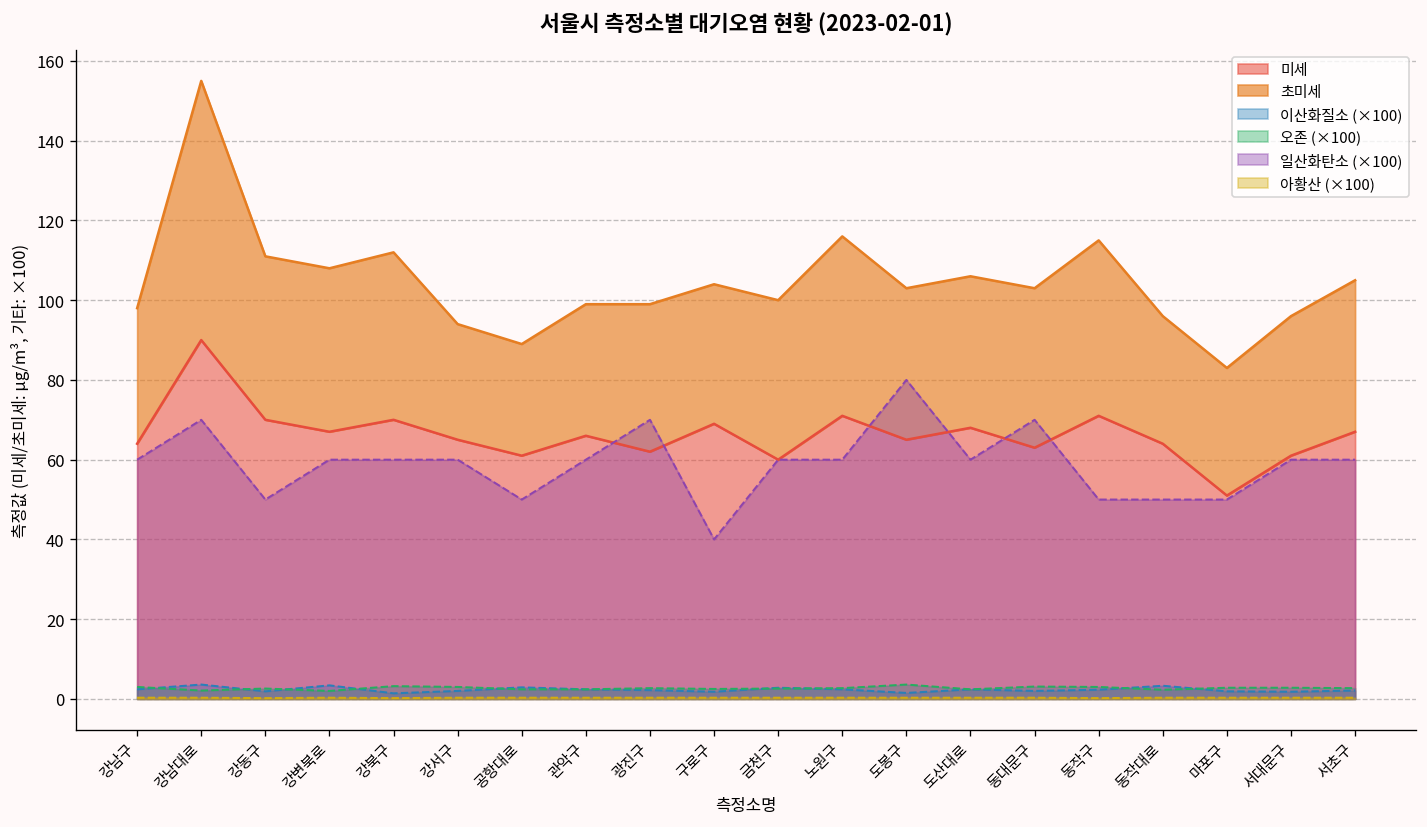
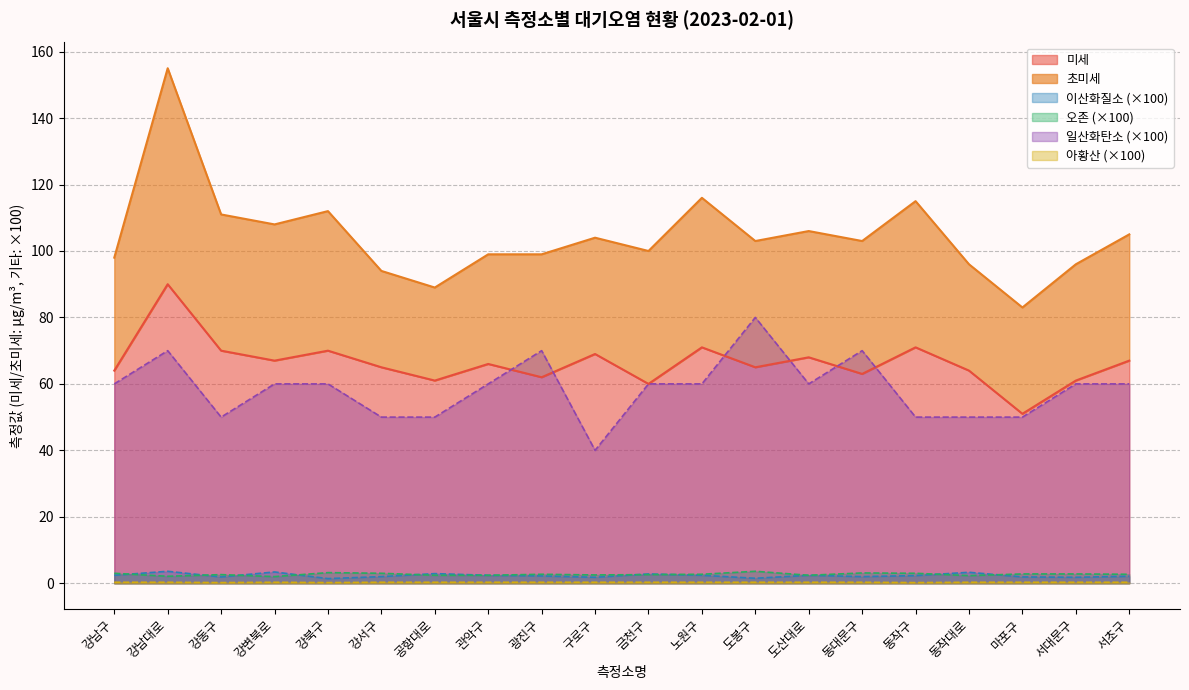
  {
    "일산화탄소 (×100)": {
      "강남구": 60,
      "강남대로": 70,
      "강동구": 50,
      "강변북로": 60,
      "강북구": 60,
-     "강서구": 60,
+     "강서구": 50,
      "공항대로": 50,
      "관악구": 60,
      "광진구": 70,
      "구로구": 40,
      "노원구": 60,
      "도봉구": 80,
      "도산대로": 60,
      "동대문구": 70,
      "동작구": 50,
      "동작대로": 50,
      "마포구": 50,
      "서대문구": 60,
      "서초구": 60
    }
  }
